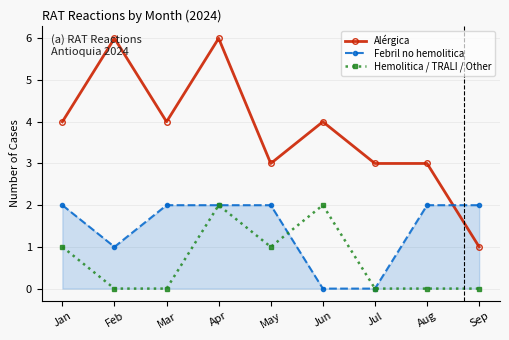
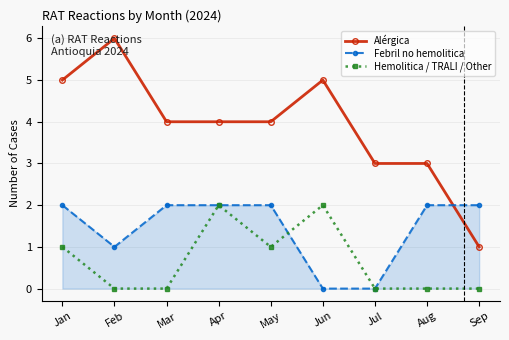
  {
    "Alérgica": {
-     "Jan": 4,
+     "Jan": 5,
      "Mar": 4,
-     "Apr": 6,
-     "May": 3,
-     "Jun": 4,
+     "Apr": 4,
+     "May": 4,
+     "Jun": 5,
      "Jul": 3,
      "Aug": 3,
      "Sep": 1
    },
    "Febril no hemolitica": {
      "Jan": 2,
      "Feb": 1,
      "Mar": 2,
      "May": 2,
      "Jun": 0,
      "Aug": 2,
      "Sep": 2
    },
    "Hemolitica / TRALI / Other": {
      "Jan": 1,
      "Feb": 0,
      "Mar": 0,
      "May": 1,
      "Jun": 2,
      "Aug": 0,
      "Sep": 0
    }
  }
